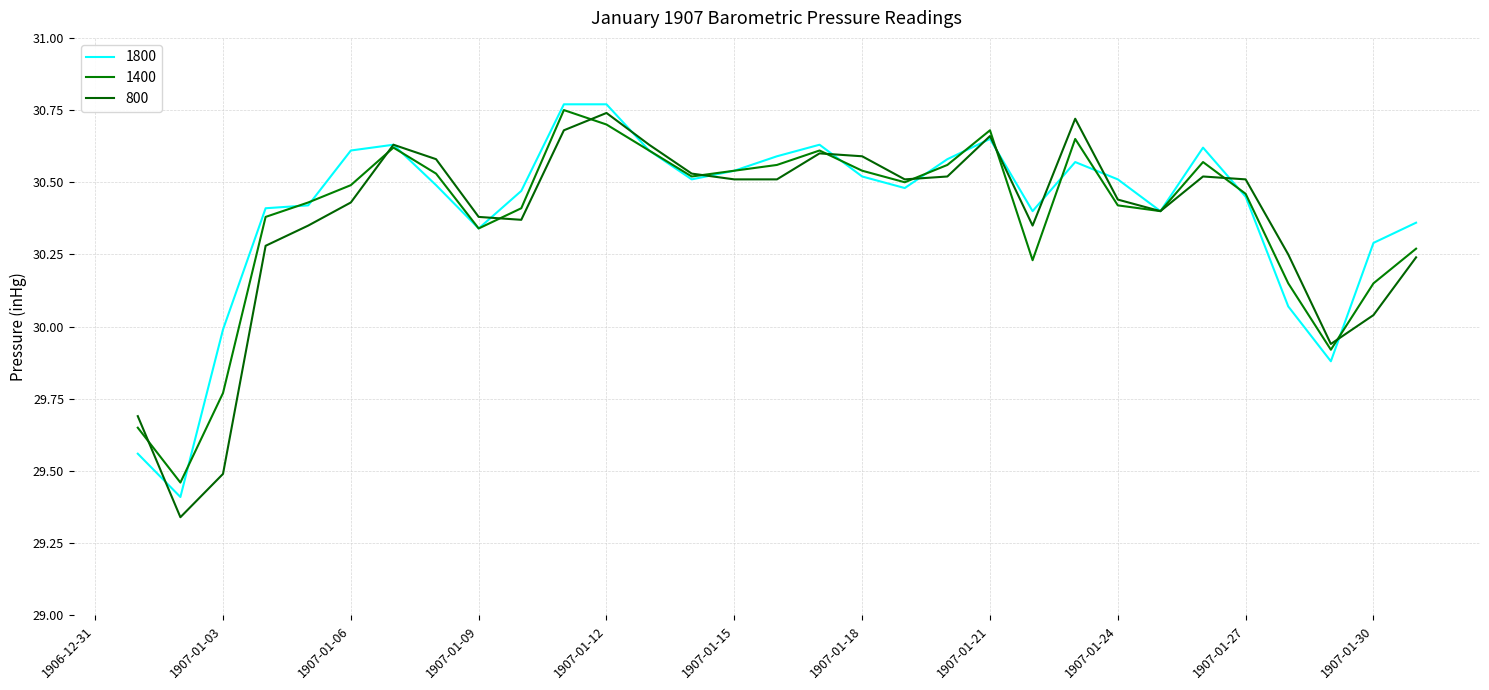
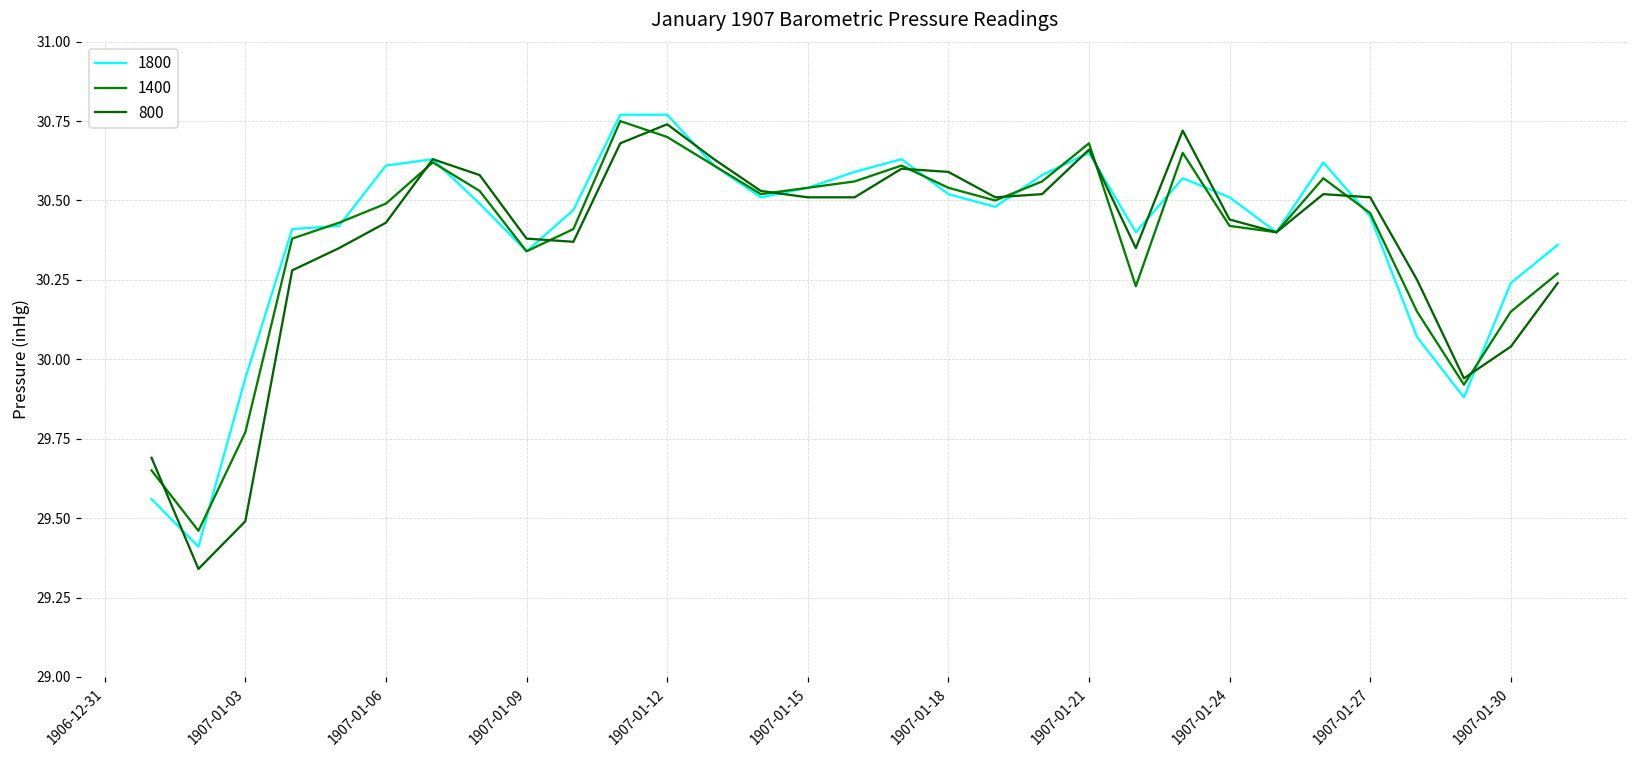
  {
    "1800": {
-     "1907-01-03": 29.99,
+     "1907-01-03": 29.94,
      "1907-01-06": 30.61,
      "1907-01-12": 30.77,
      "1907-01-18": 30.52,
      "1907-01-21": 30.65,
      "1907-01-24": 30.51,
      "1907-01-27": 30.45,
-     "1907-01-30": 30.29
+     "1907-01-30": 30.24
    }
  }
